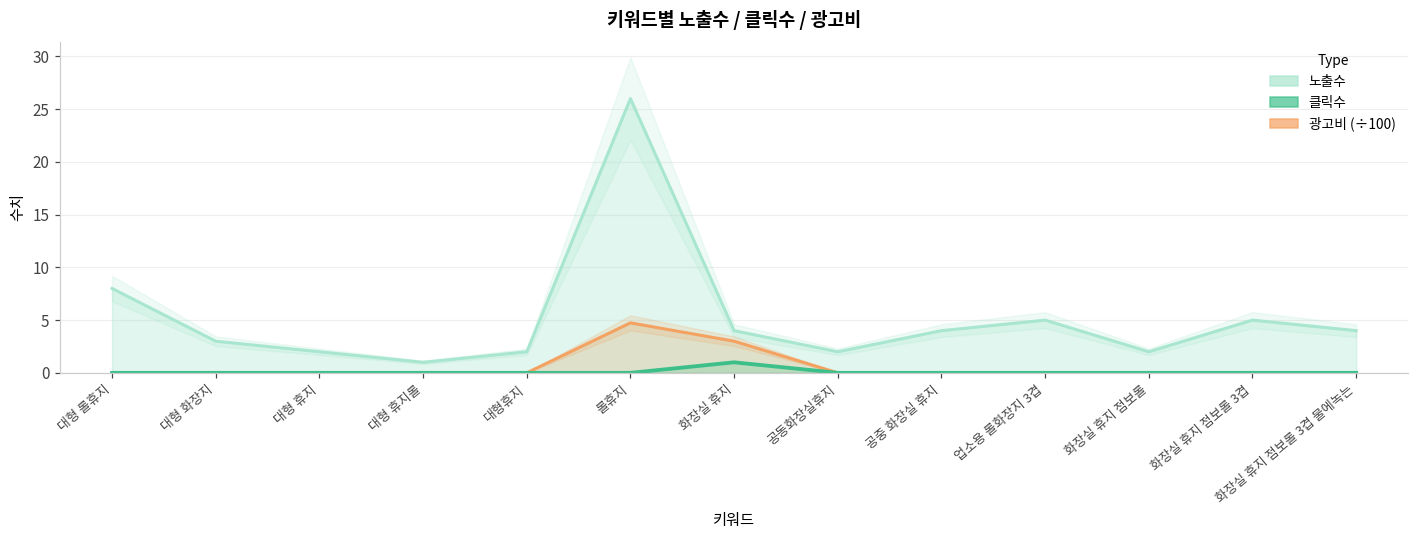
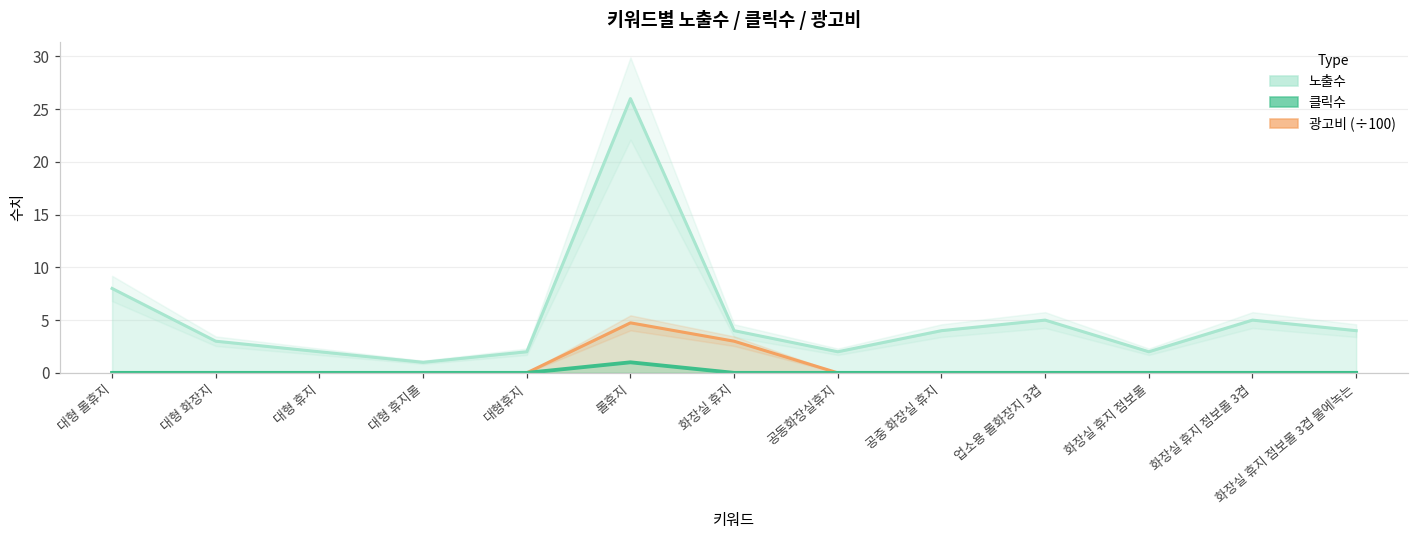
  {
    "클릭수": {
-     "롤휴지": 0,
-     "화장실 휴지": 1
+     "롤휴지": 1,
+     "화장실 휴지": 0
    }
  }
